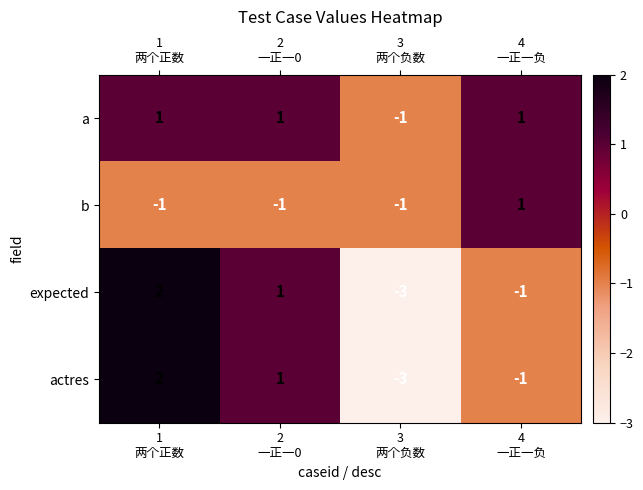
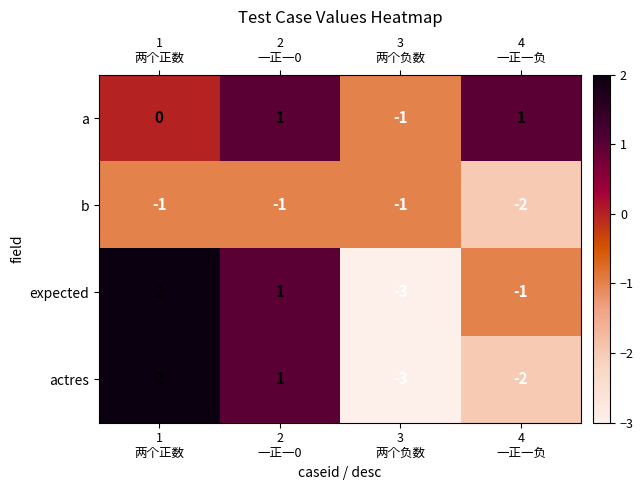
  {
    "a": {
-     "1 两个正数": 1,
+     "1 两个正数": 0,
      "2 一正一0": 1,
      "3 两个负数": -1,
      "4 一正一负": 1
    },
    "b": {
      "1 两个正数": -1,
      "2 一正一0": -1,
      "3 两个负数": -1,
-     "4 一正一负": 1
+     "4 一正一负": -2
    },
    "expected": {
      "2 一正一0": 1,
      "4 一正一负": -1
    },
    "actres": {
      "2 一正一0": 1,
-     "4 一正一负": -1
+     "4 一正一负": -2
    }
  }
